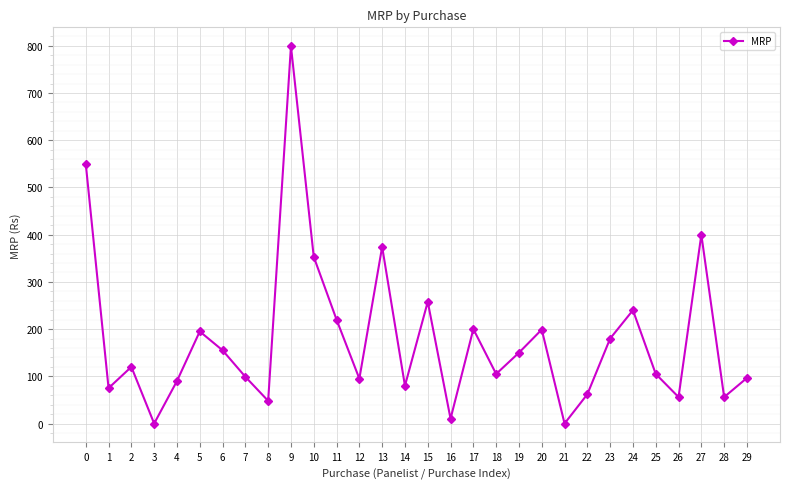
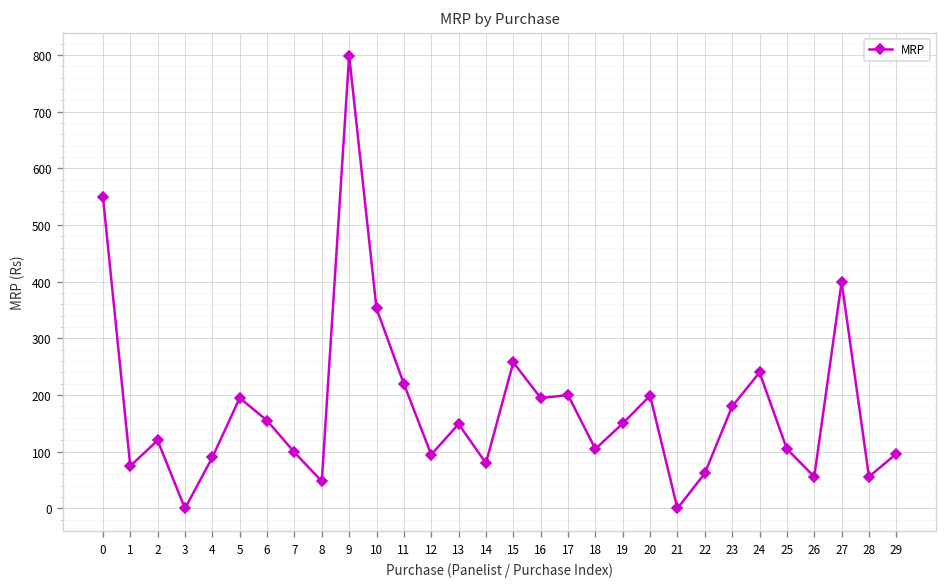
  {
    "0": 550,
    "1": 80,
    "2": 120,
    "3": 0,
    "4": 90,
    "5": 200,
    "6": 160,
    "7": 100,
    "8": 50,
    "9": 800,
    "10": 350,
    "11": 220,
    "12": 100,
-   "13": 370,
+   "13": 150,
    "14": 80,
    "15": 260,
-   "16": 10,
+   "16": 200,
    "17": 200,
    "18": 110,
    "19": 150,
    "20": 200,
    "21": 0,
    "22": 60,
    "23": 180,
    "24": 240,
    "25": 110,
    "26": 60,
    "27": 400,
    "28": 60,
    "29": 100
  }
